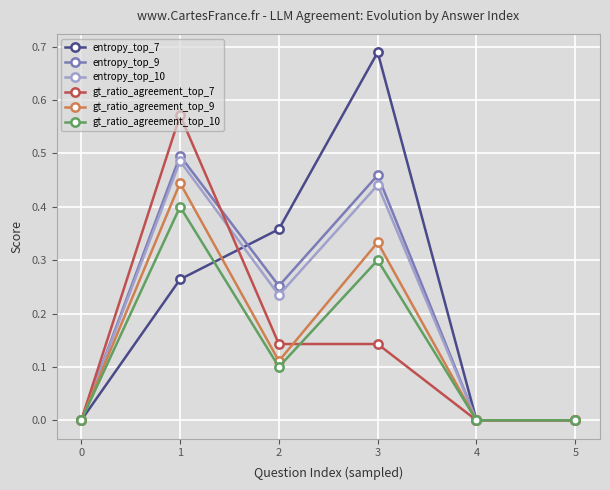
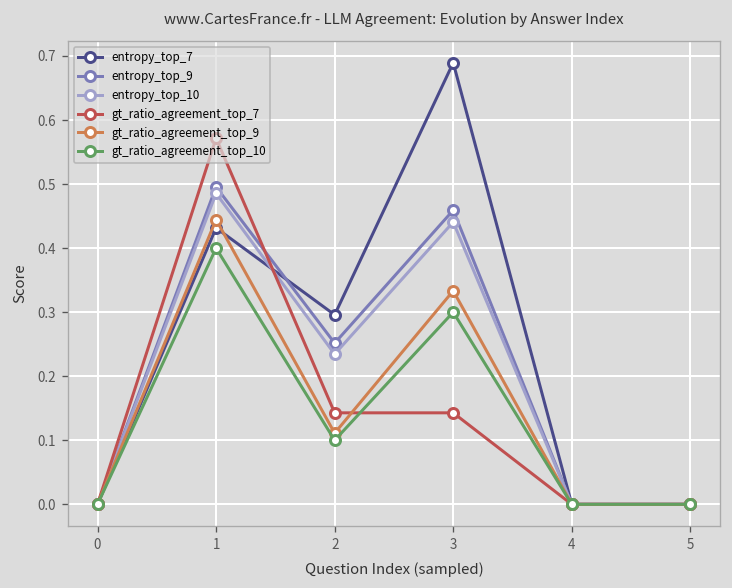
  {
    "entropy_top_7": {
-     "1": 0.26,
-     "2": 0.36,
+     "1": 0.43,
+     "2": 0.30,
      "3": 0.69
    },
    "gt_ratio_agreement_top_10": {
      "1": 0.40,
      "2": 0.10,
      "3": 0.30
    }
  }
